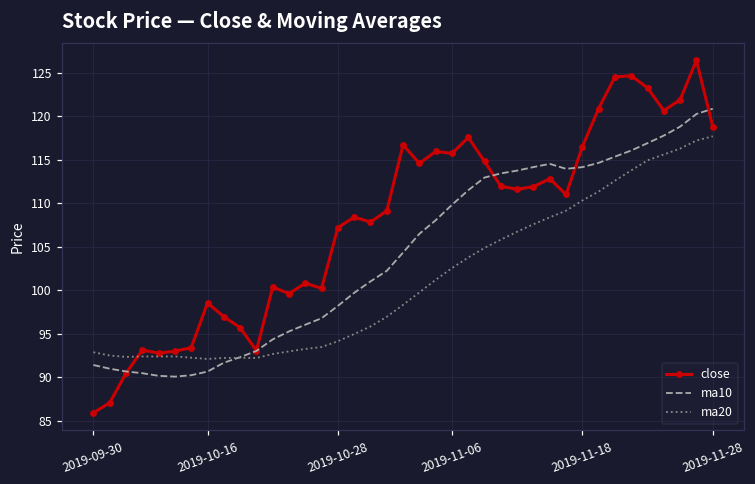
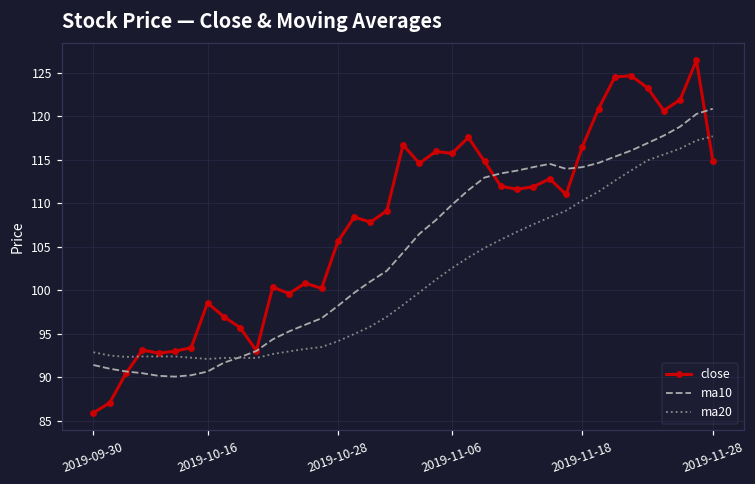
  {
    "close": {
      "2019-09-30": 86,
      "2019-10-16": 99,
-     "2019-10-28": 107,
+     "2019-10-28": 106,
      "2019-11-06": 116,
      "2019-11-18": 117,
-     "2019-11-28": 119
+     "2019-11-28": 115
    }
  }
